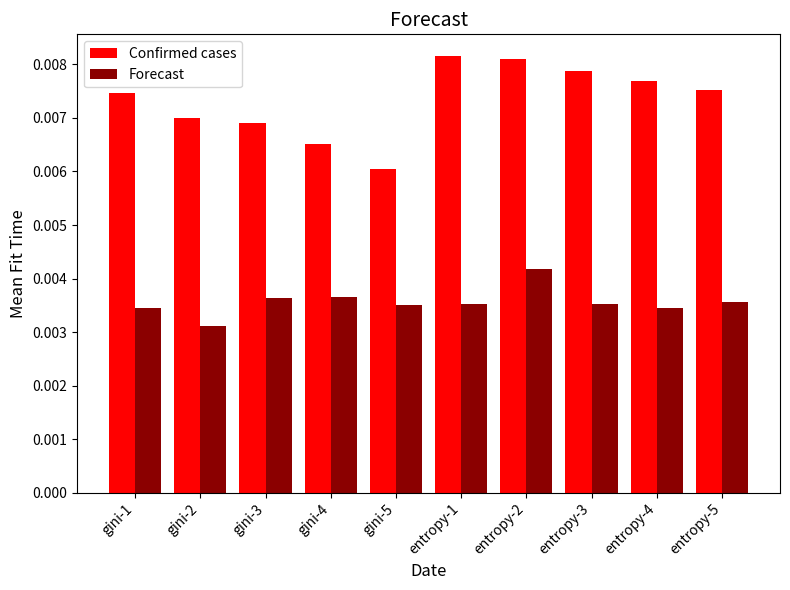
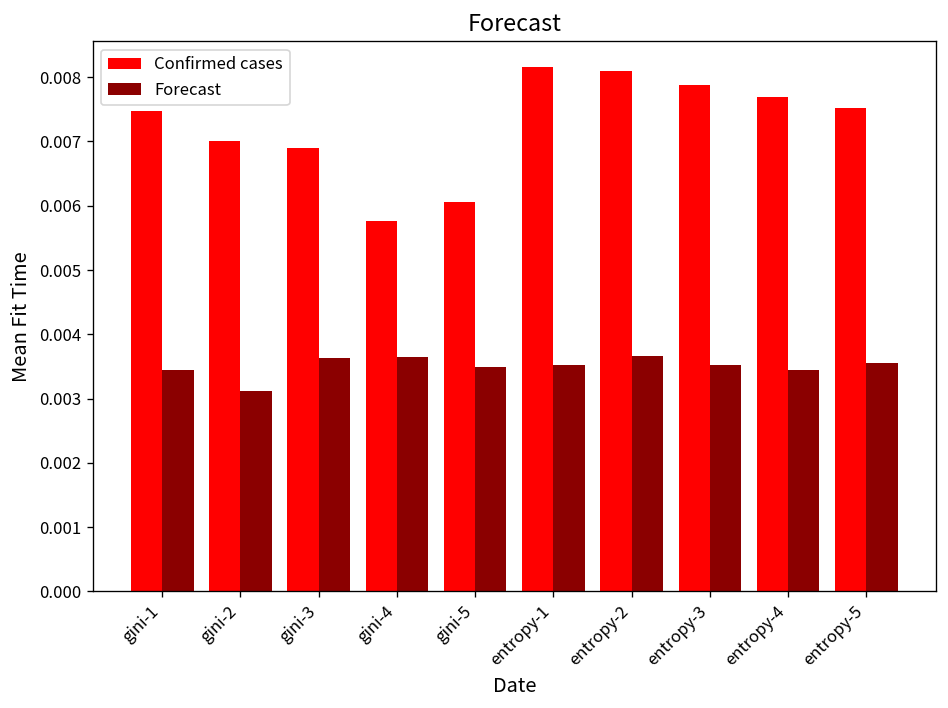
  {
    "Confirmed cases": {
      "gini-1": 0.0075,
      "gini-2": 0.0070,
      "gini-3": 0.0069,
-     "gini-4": 0.0065,
+     "gini-4": 0.0058,
      "gini-5": 0.0061,
      "entropy-1": 0.0082,
      "entropy-2": 0.0081,
      "entropy-3": 0.0079,
      "entropy-4": 0.0077,
      "entropy-5": 0.0075
    },
    "Forecast": {
      "gini-1": 0.0034,
      "gini-2": 0.0031,
      "gini-3": 0.0036,
      "gini-4": 0.0037,
      "gini-5": 0.0035,
      "entropy-1": 0.0035,
-     "entropy-2": 0.0042,
+     "entropy-2": 0.0037,
      "entropy-3": 0.0035,
      "entropy-4": 0.0035,
      "entropy-5": 0.0036
    }
  }
